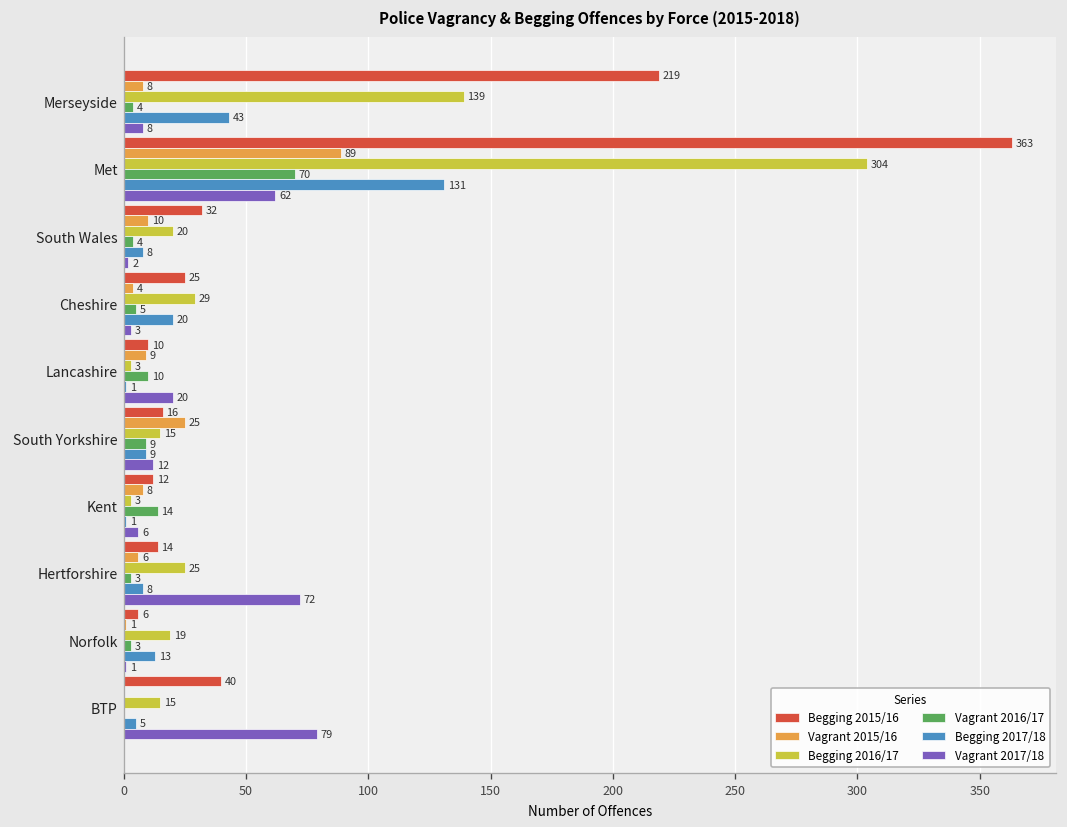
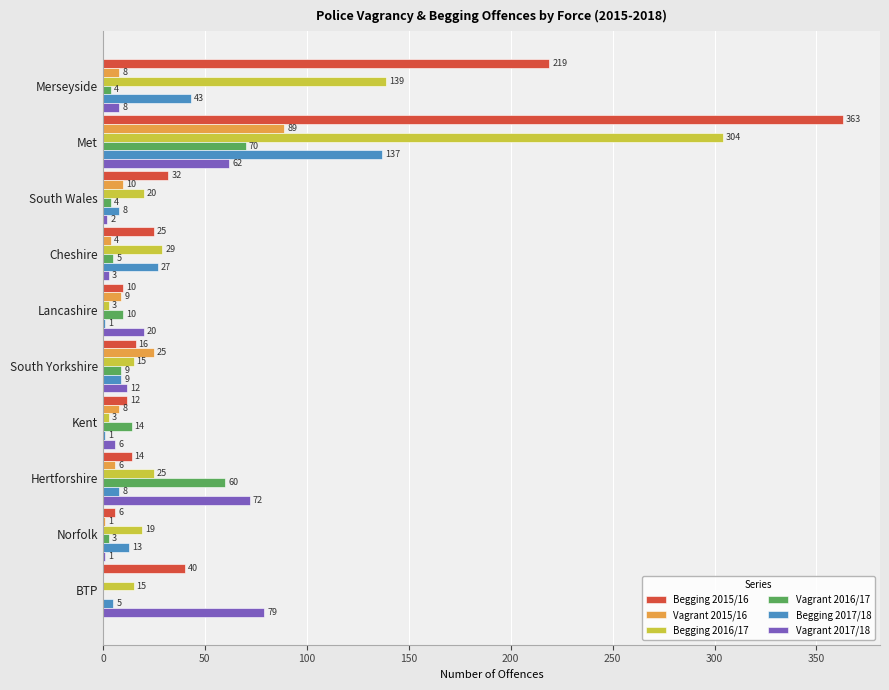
  {
    "Begging 2015/16": {
      "Merseyside": 219,
      "Met": 363,
      "South Wales": 32,
      "Cheshire": 25,
      "Lancashire": 10,
      "South Yorkshire": 16,
      "Kent": 12,
      "Hertforshire": 14,
      "Norfolk": 6,
      "BTP": 40
    },
    "Vagrant 2016/17": {
      "Merseyside": 4,
      "Met": 70,
      "South Wales": 4,
      "Cheshire": 5,
      "Lancashire": 10,
      "South Yorkshire": 9,
      "Kent": 14,
-     "Hertforshire": 3,
+     "Hertforshire": 60,
      "Norfolk": 3
    },
    "Begging 2017/18": {
      "Merseyside": 43,
-     "Met": 131,
+     "Met": 137,
      "South Wales": 8,
-     "Cheshire": 20,
+     "Cheshire": 27,
      "Lancashire": 1,
      "South Yorkshire": 9,
      "Kent": 1,
      "Hertforshire": 8,
      "Norfolk": 13,
      "BTP": 5
    },
    "Vagrant 2017/18": {
      "Merseyside": 8,
      "Met": 62,
      "South Wales": 2,
      "Cheshire": 3,
      "Lancashire": 20,
      "South Yorkshire": 12,
      "Kent": 6,
      "Hertforshire": 72,
      "Norfolk": 1,
      "BTP": 79
    }
  }
